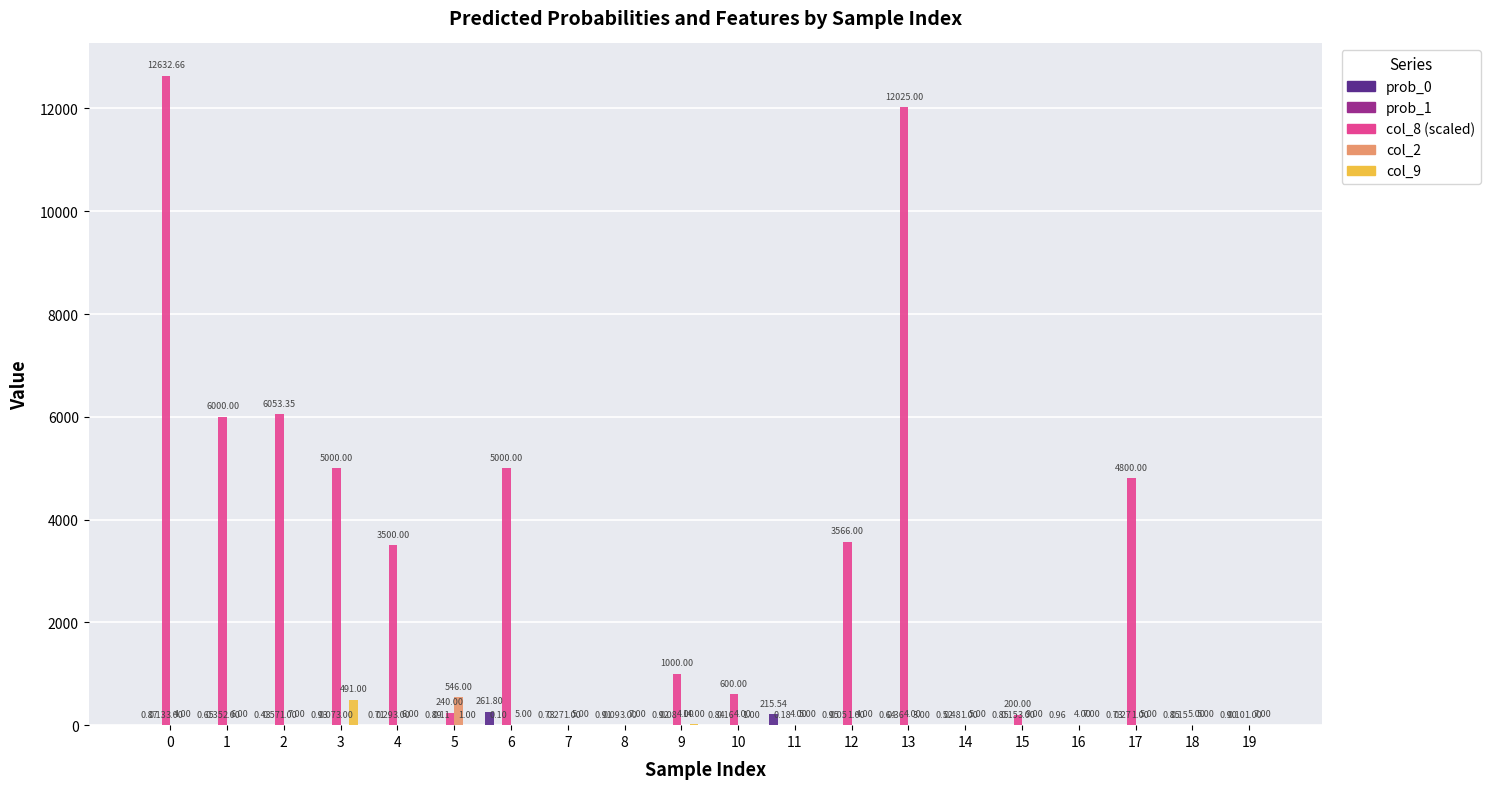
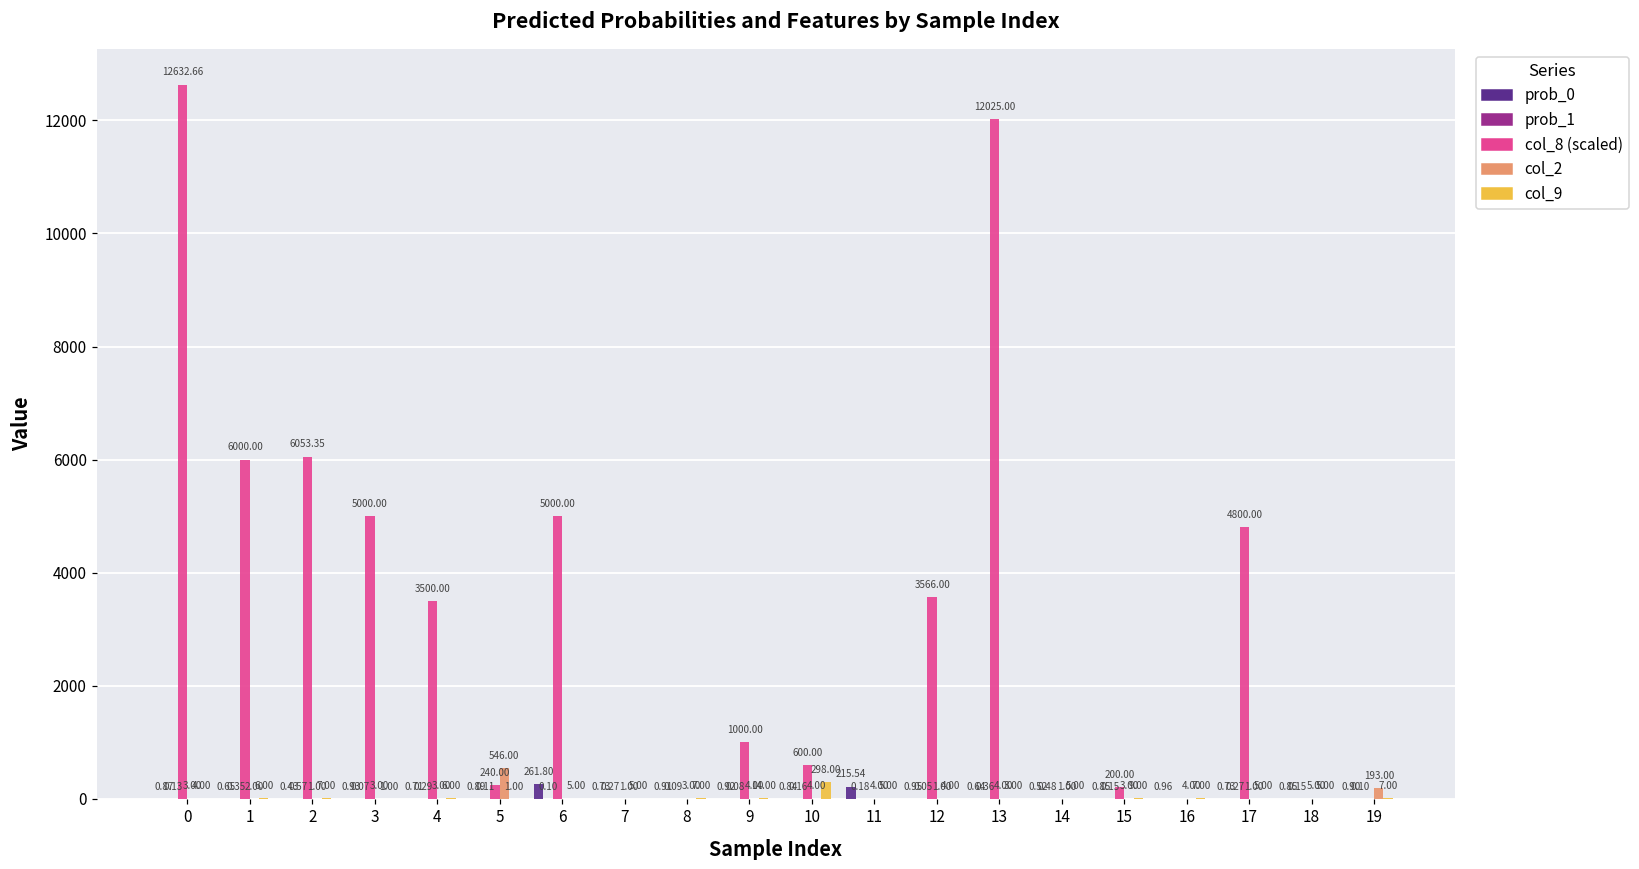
  {
    "prob_0": {
      "6": 261.80,
      "11": 215.54,
      "16": 0.96
    },
    "prob_1": {
      "6": 0.10,
      "11": 0.18
    },
    "col_2": {
      "3": 3.00,
      "5": 546.00,
-     "19": 1.00
+     "19": 193.00
    },
    "col_9": {
-     "3": 491.00,
+     "3": 1.00,
      "5": 1.00,
      "6": 5.00,
-     "10": 1.00
+     "10": 298.00
    }
  }
